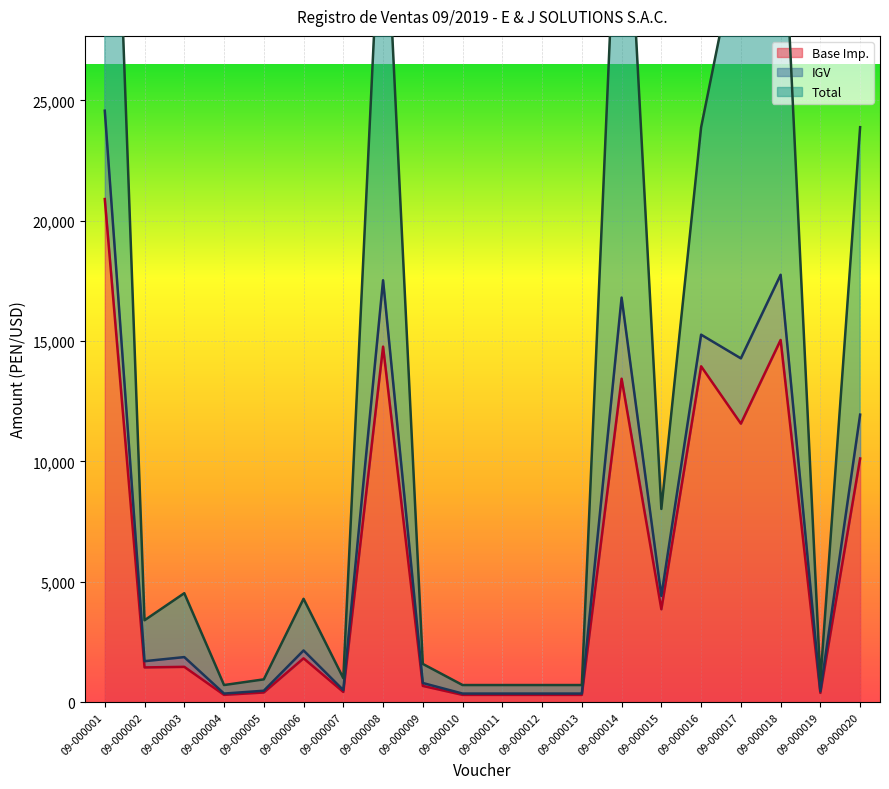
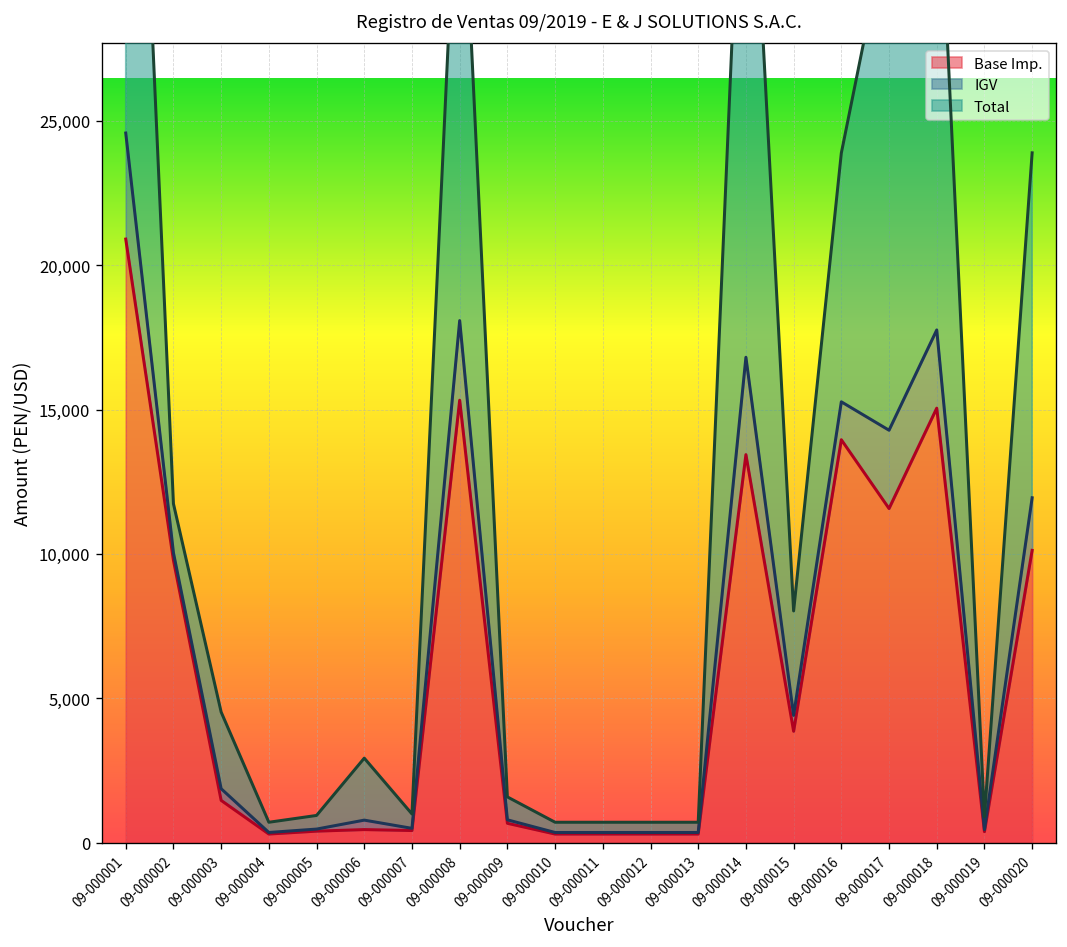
  {
    "Base Imp.": {
      "09-000001": "20,900",
-     "09-000002": "1,400",
+     "09-000002": "9,800",
      "09-000003": "1,500",
-     "09-000006": "1,800",
-     "09-000008": "14,800",
+     "09-000006": "500",
+     "09-000008": "15,300",
      "09-000009": "700",
      "09-000014": "13,400",
      "09-000015": "3,900",
      "09-000016": "14,000",
      "09-000017": "11,600",
      "09-000018": "15,000",
      "09-000020": "10,100"
    }
  }
